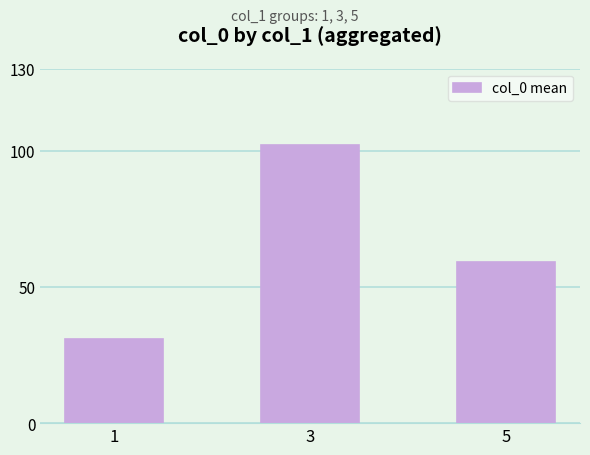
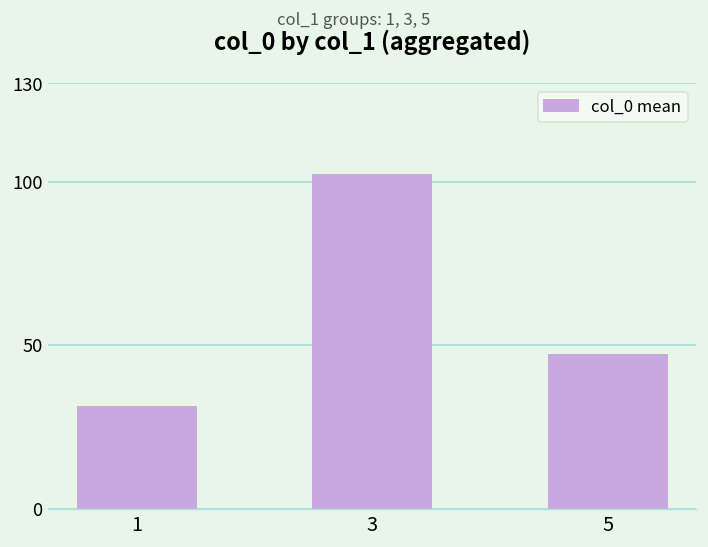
  {
    "1": 31,
    "3": 102,
-   "5": 59
+   "5": 47
  }
